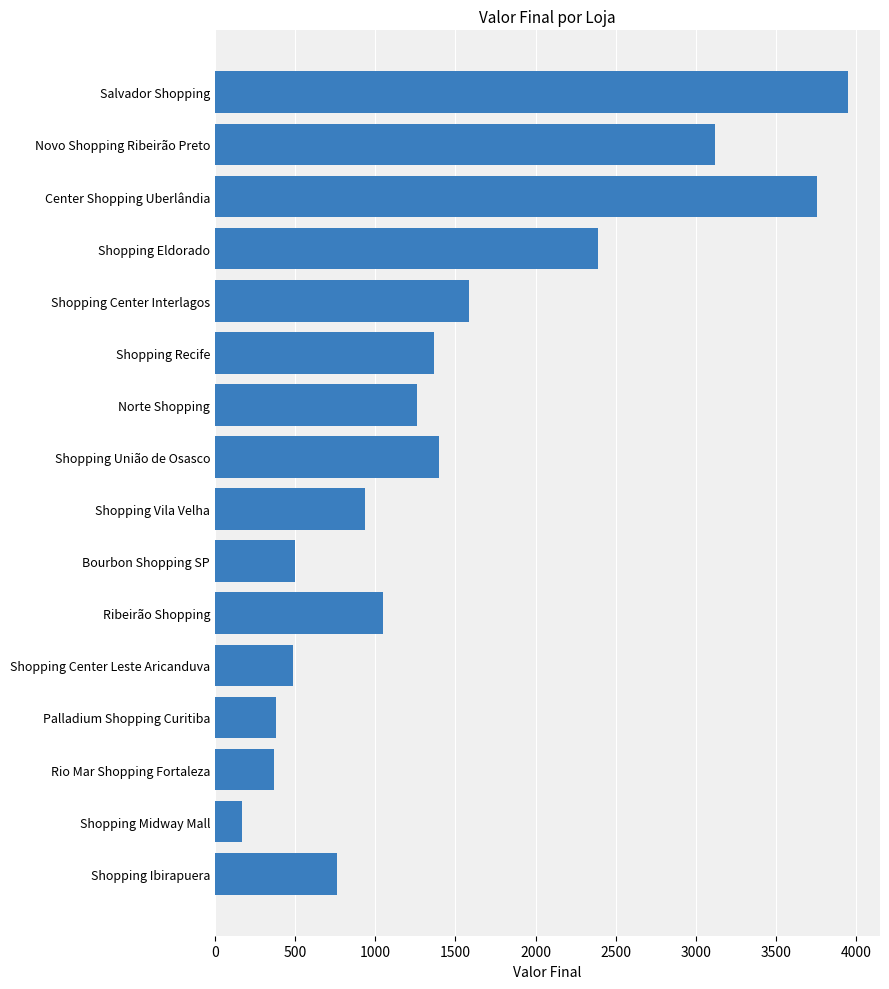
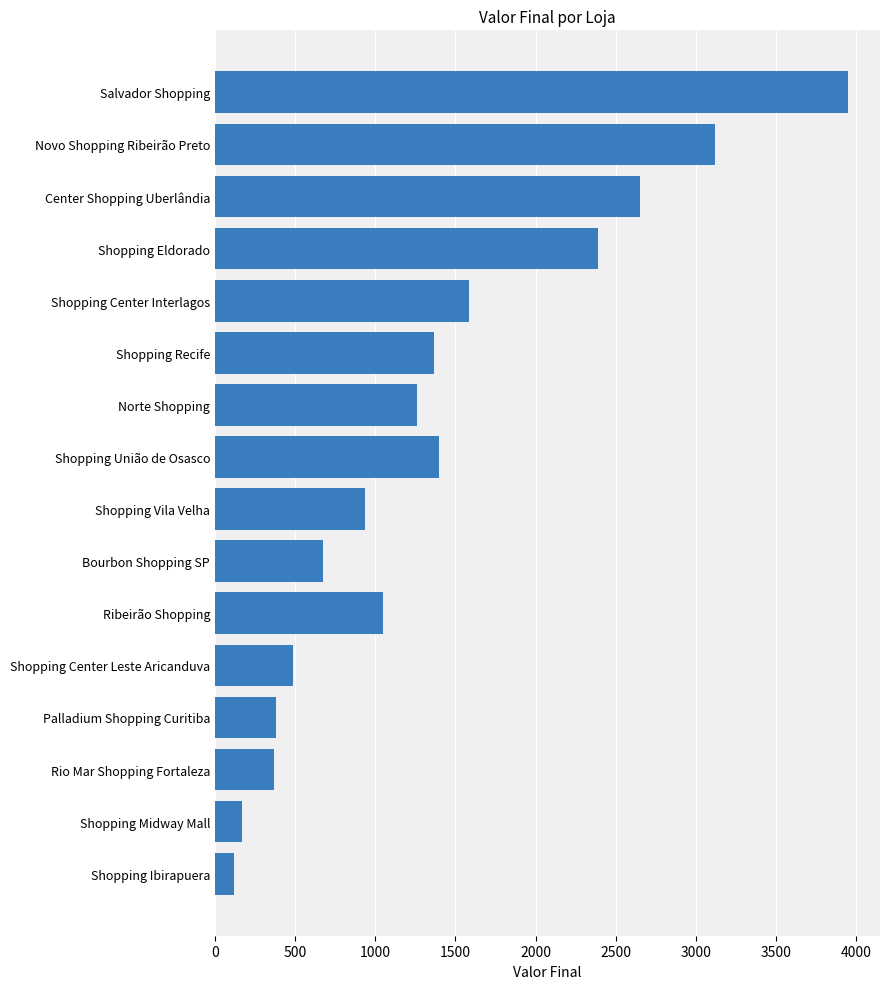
  {
    "Salvador Shopping": 3950,
    "Novo Shopping Ribeirão Preto": 3120,
-   "Center Shopping Uberlândia": 3760,
+   "Center Shopping Uberlândia": 2650,
    "Shopping Eldorado": 2390,
    "Shopping Center Interlagos": 1580,
    "Shopping Recife": 1370,
    "Norte Shopping": 1260,
    "Shopping União de Osasco": 1400,
    "Shopping Vila Velha": 940,
-   "Bourbon Shopping SP": 500,
+   "Bourbon Shopping SP": 680,
    "Ribeirão Shopping": 1050,
    "Shopping Center Leste Aricanduva": 490,
    "Palladium Shopping Curitiba": 380,
    "Rio Mar Shopping Fortaleza": 370,
    "Shopping Midway Mall": 170,
-   "Shopping Ibirapuera": 760
+   "Shopping Ibirapuera": 120
  }
